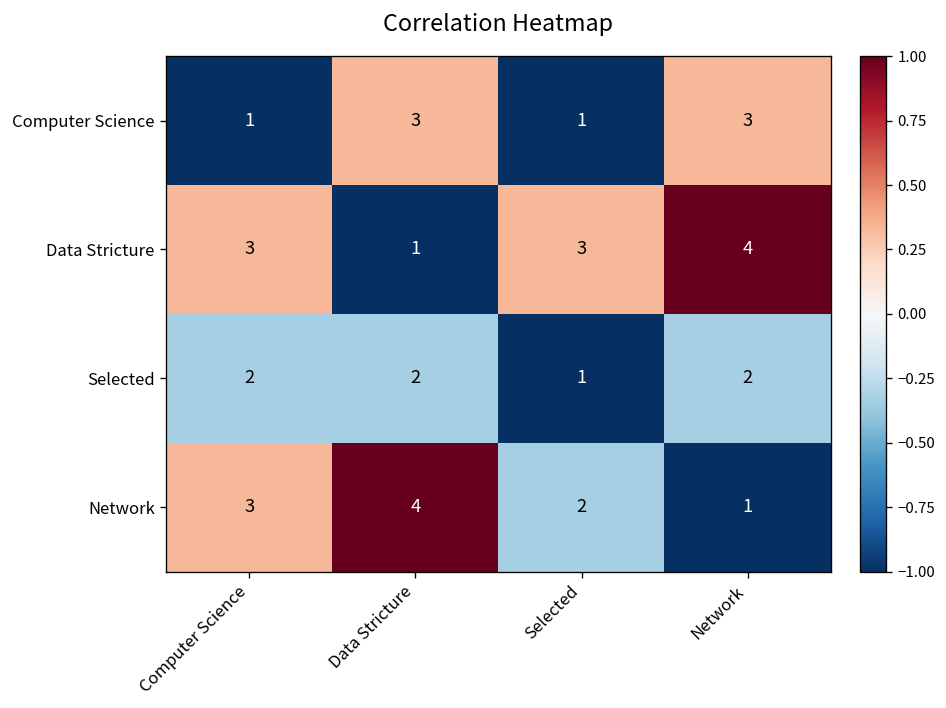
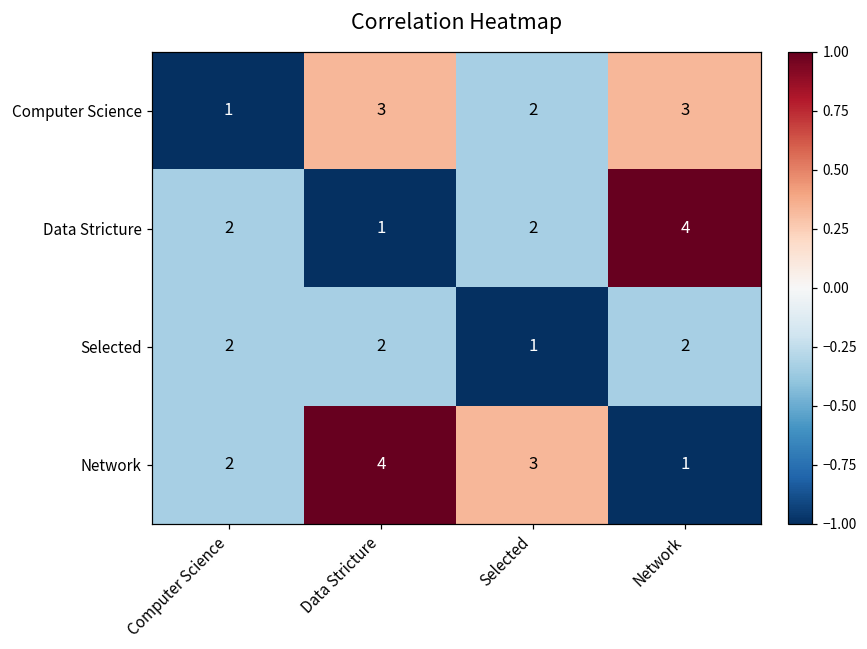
  {
    "Computer Science": {
      "Computer Science": 1,
      "Data Stricture": 3,
-     "Selected": 1,
+     "Selected": 2,
      "Network": 3
    },
    "Data Stricture": {
-     "Computer Science": 3,
+     "Computer Science": 2,
      "Data Stricture": 1,
-     "Selected": 3,
+     "Selected": 2,
      "Network": 4
    },
    "Selected": {
      "Computer Science": 2,
      "Data Stricture": 2,
      "Selected": 1,
      "Network": 2
    },
    "Network": {
-     "Computer Science": 3,
+     "Computer Science": 2,
      "Data Stricture": 4,
-     "Selected": 2,
+     "Selected": 3,
      "Network": 1
    }
  }
